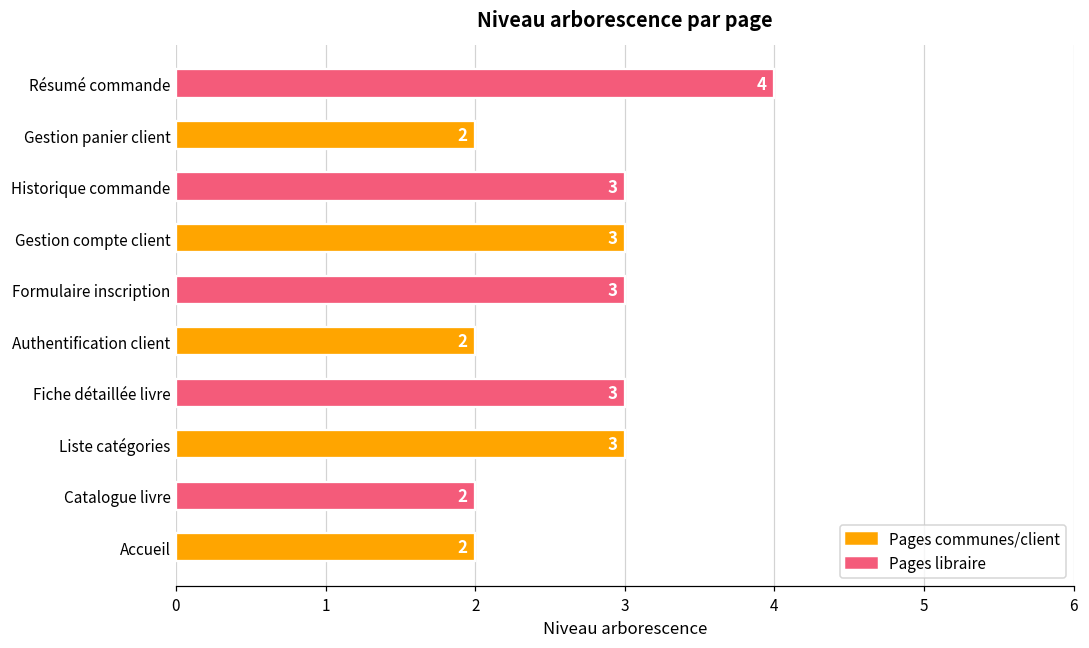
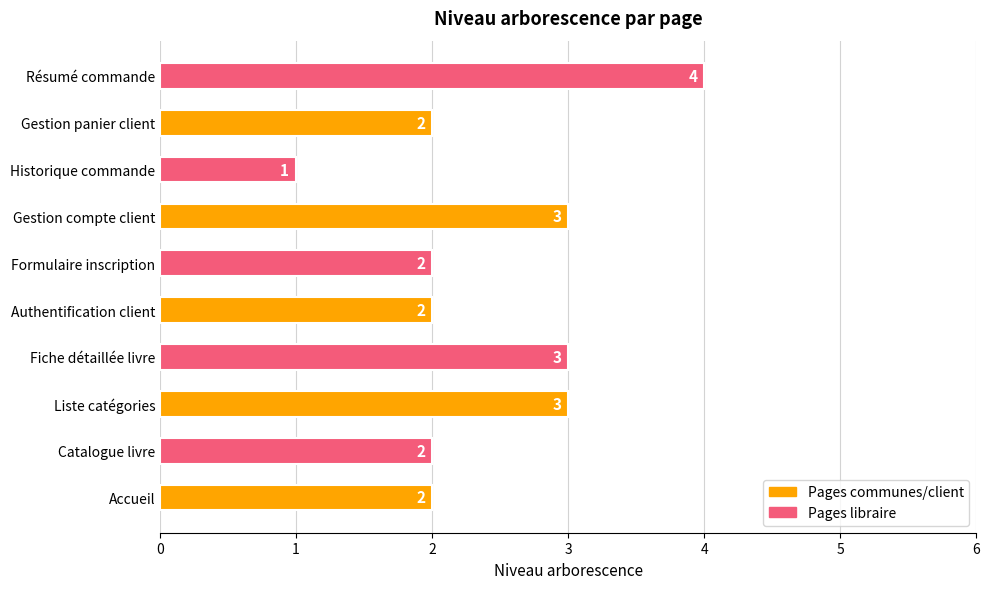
  {
    "Résumé commande": 4,
    "Gestion panier client": 2,
-   "Historique commande": 3,
+   "Historique commande": 1,
    "Gestion compte client": 3,
-   "Formulaire inscription": 3,
+   "Formulaire inscription": 2,
    "Authentification client": 2,
    "Fiche détaillée livre": 3,
    "Liste catégories": 3,
    "Catalogue livre": 2,
    "Accueil": 2
  }
